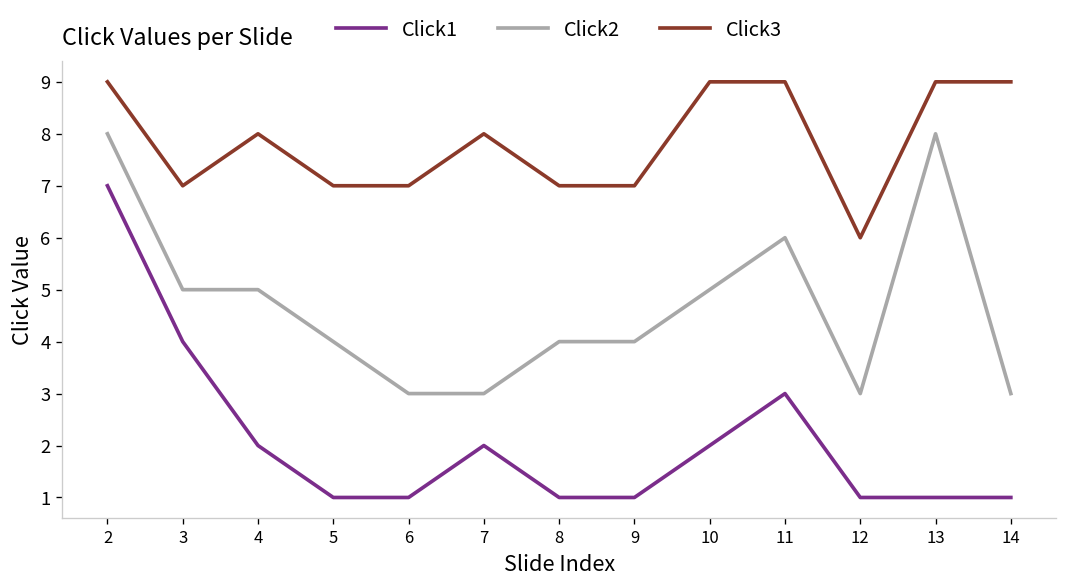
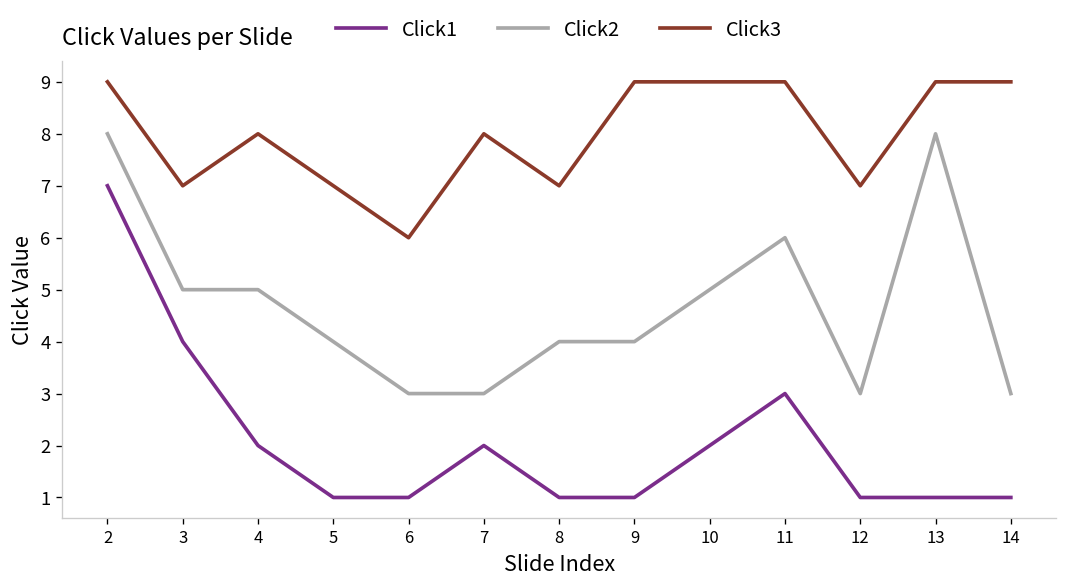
  {
    "Click1": {
      "2": 7,
      "3": 4,
      "4": 2,
      "5": 1,
      "6": 1,
      "7": 2,
      "8": 1,
      "9": 1,
      "10": 2,
      "11": 3,
      "12": 1,
      "13": 1,
      "14": 1
    },
    "Click2": {
      "2": 8,
      "3": 5,
      "4": 5,
      "5": 4,
      "6": 3,
      "7": 3,
      "8": 4,
      "9": 4,
      "10": 5,
      "11": 6,
      "12": 3,
      "13": 8,
      "14": 3
    },
    "Click3": {
      "2": 9,
      "3": 7,
      "4": 8,
      "5": 7,
-     "6": 7,
+     "6": 6,
      "7": 8,
      "8": 7,
-     "9": 7,
+     "9": 9,
      "10": 9,
      "11": 9,
-     "12": 6,
+     "12": 7,
      "13": 9,
      "14": 9
    }
  }
